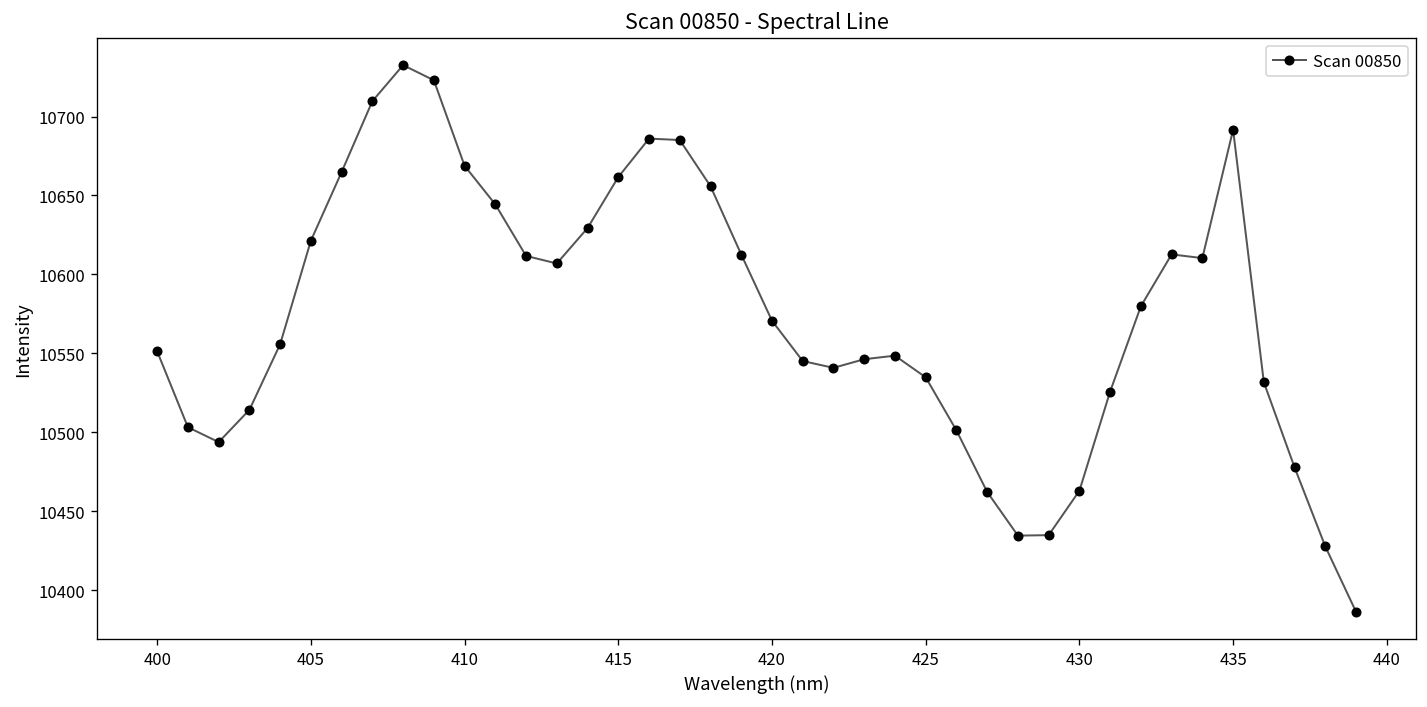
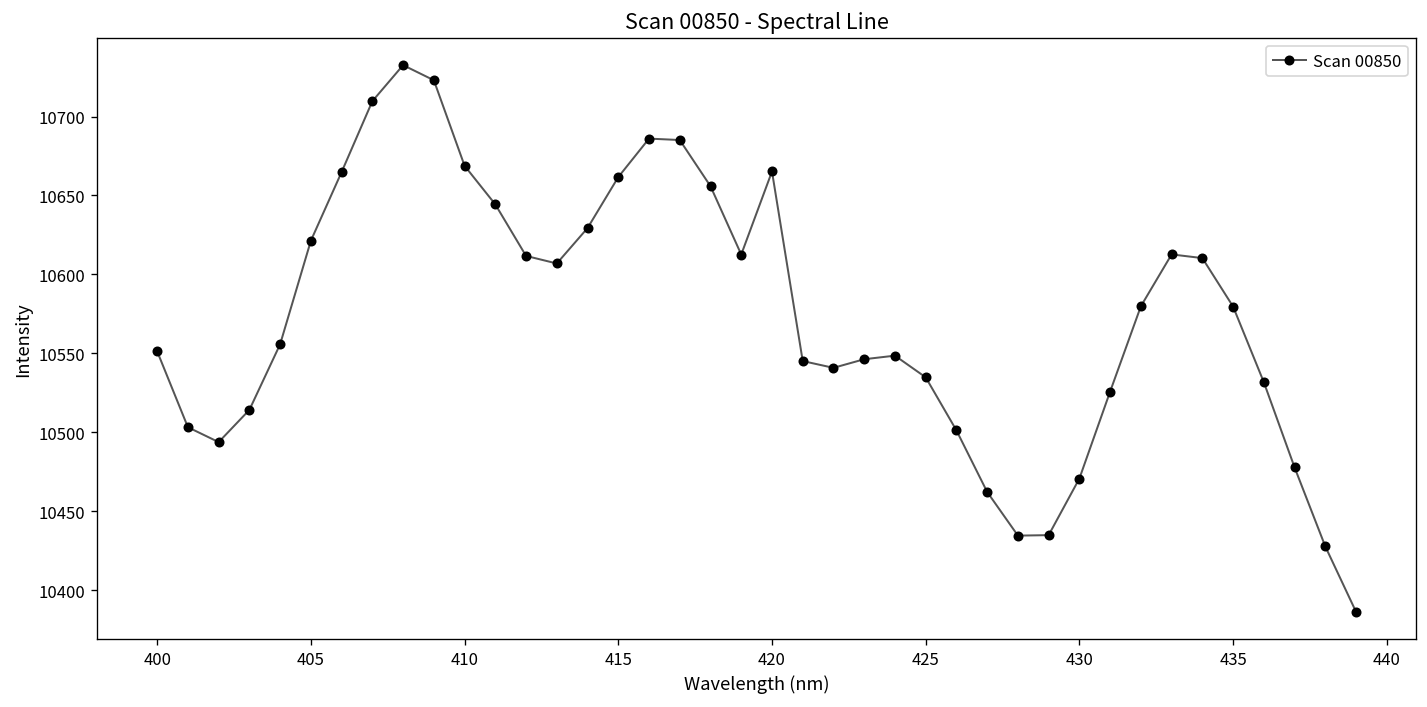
  {
    "400": 10551,
    "405": 10621,
    "410": 10669,
    "415": 10662,
-   "420": 10571,
+   "420": 10665,
    "425": 10535,
-   "430": 10463,
-   "435": 10692
+   "430": 10471,
+   "435": 10580
  }
